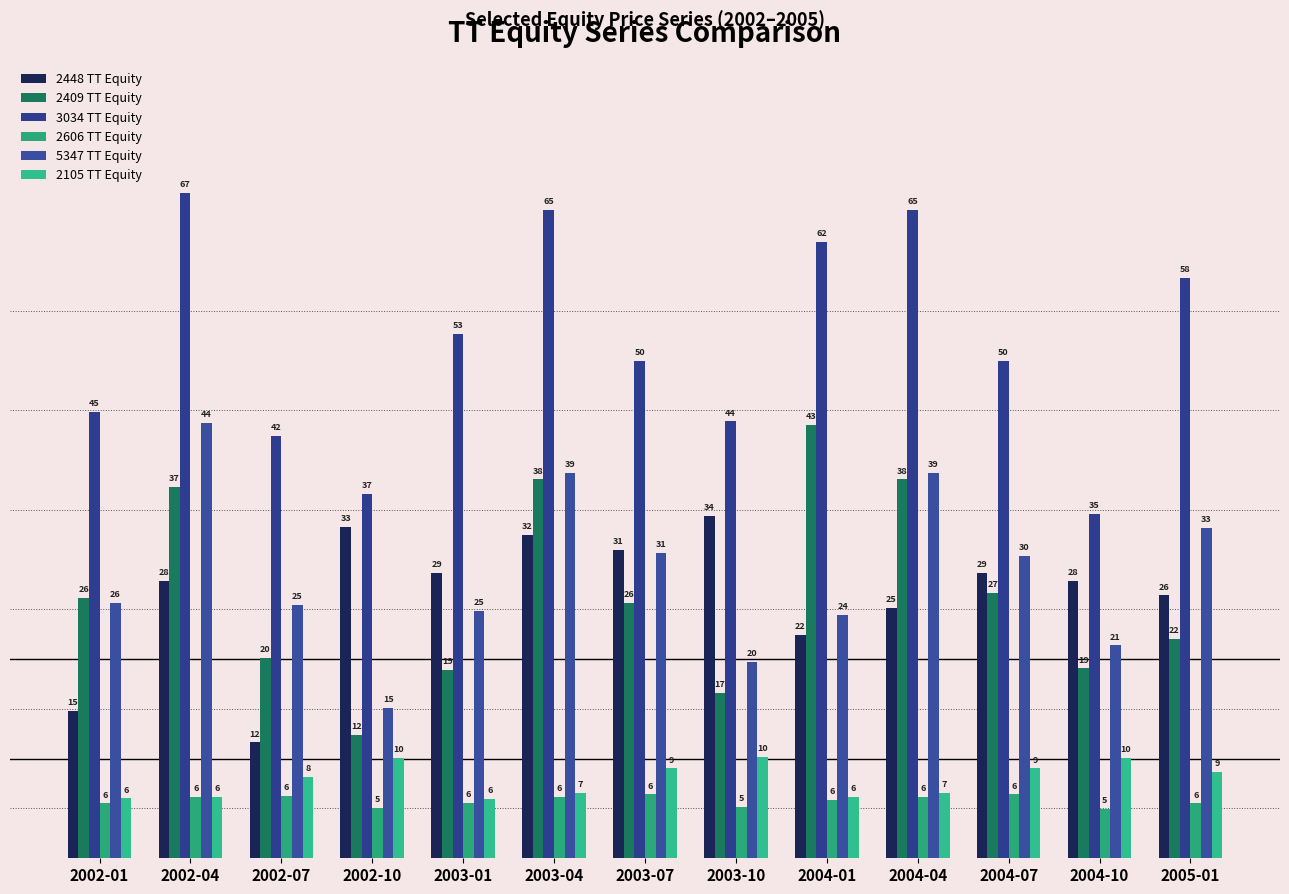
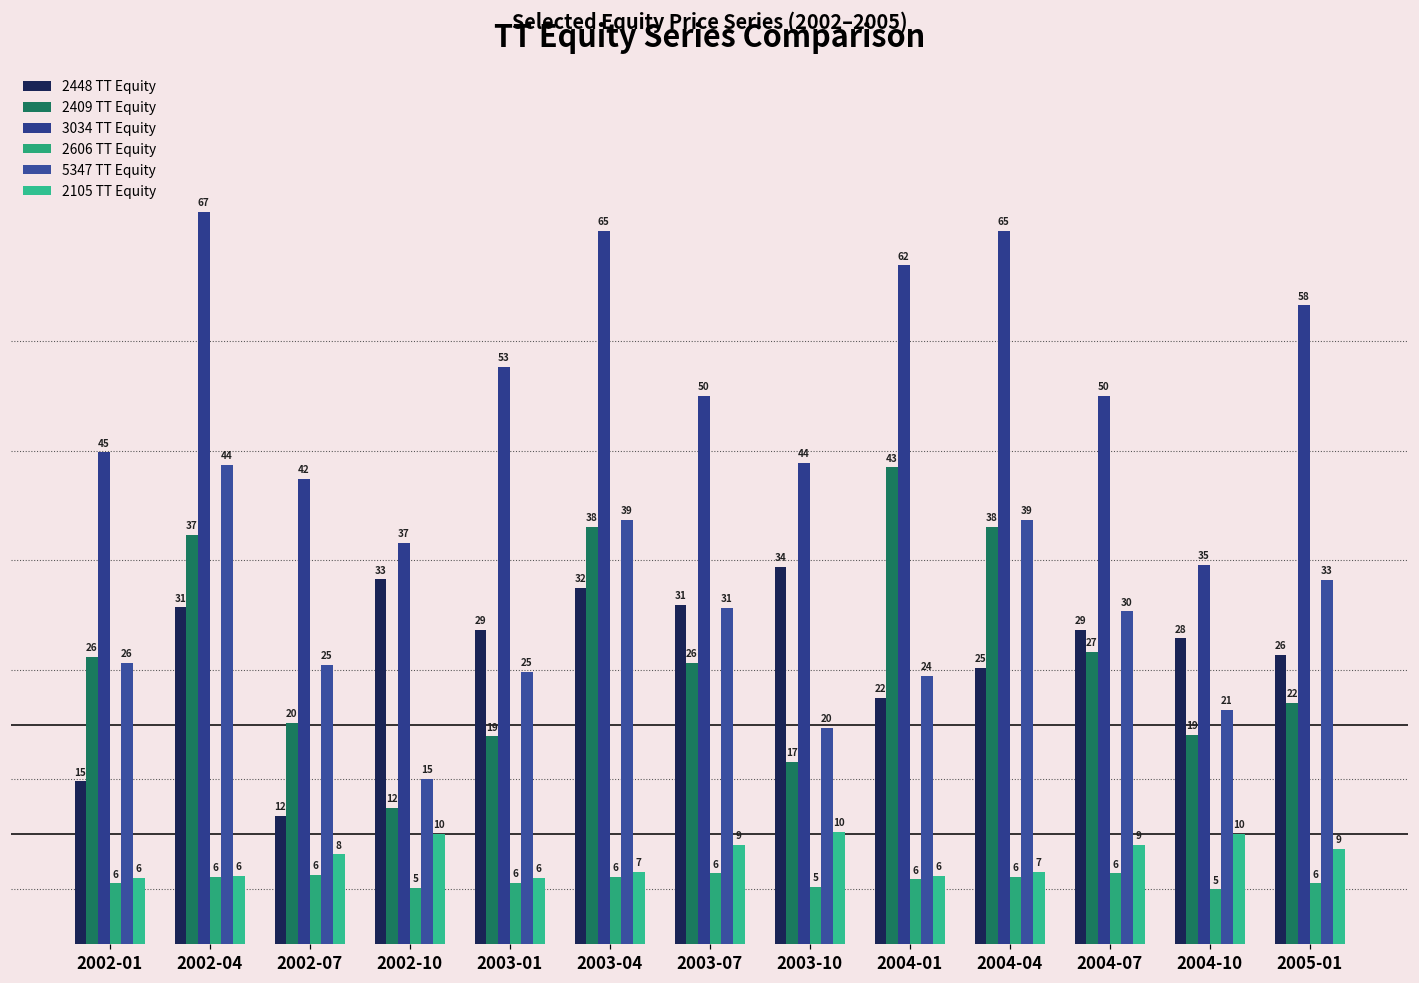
  {
    "2448 TT Equity": {
      "2002-01": 15,
-     "2002-04": 28,
+     "2002-04": 31,
      "2002-07": 12,
      "2002-10": 33,
      "2003-01": 29,
      "2003-04": 32,
      "2003-07": 31,
      "2003-10": 34,
      "2004-01": 22,
      "2004-04": 25,
      "2004-07": 29,
      "2004-10": 28,
      "2005-01": 26
    }
  }
